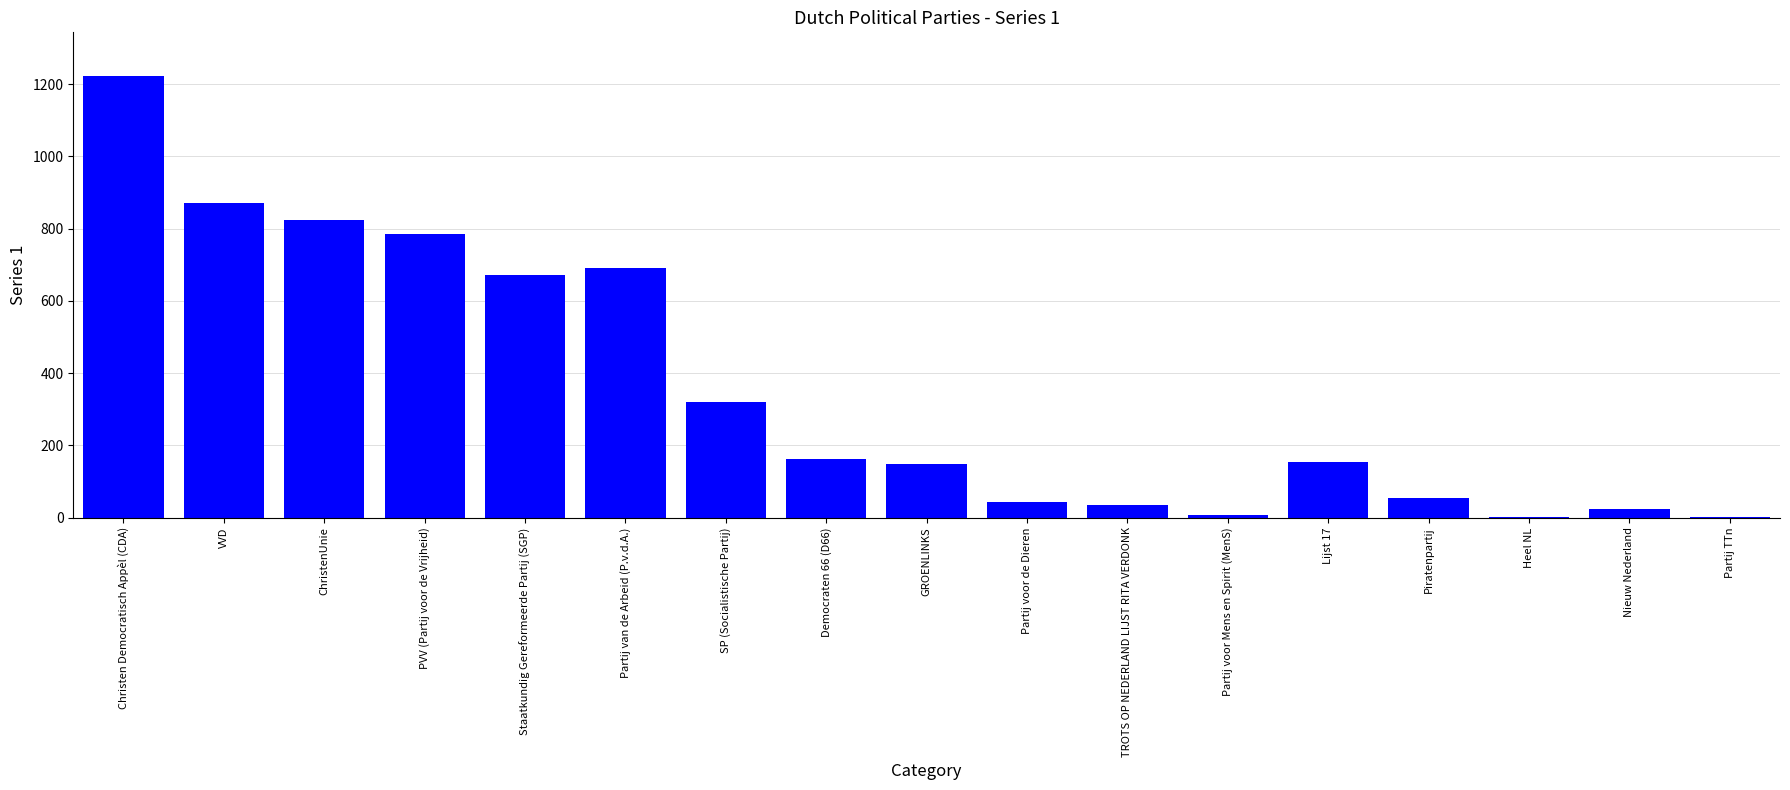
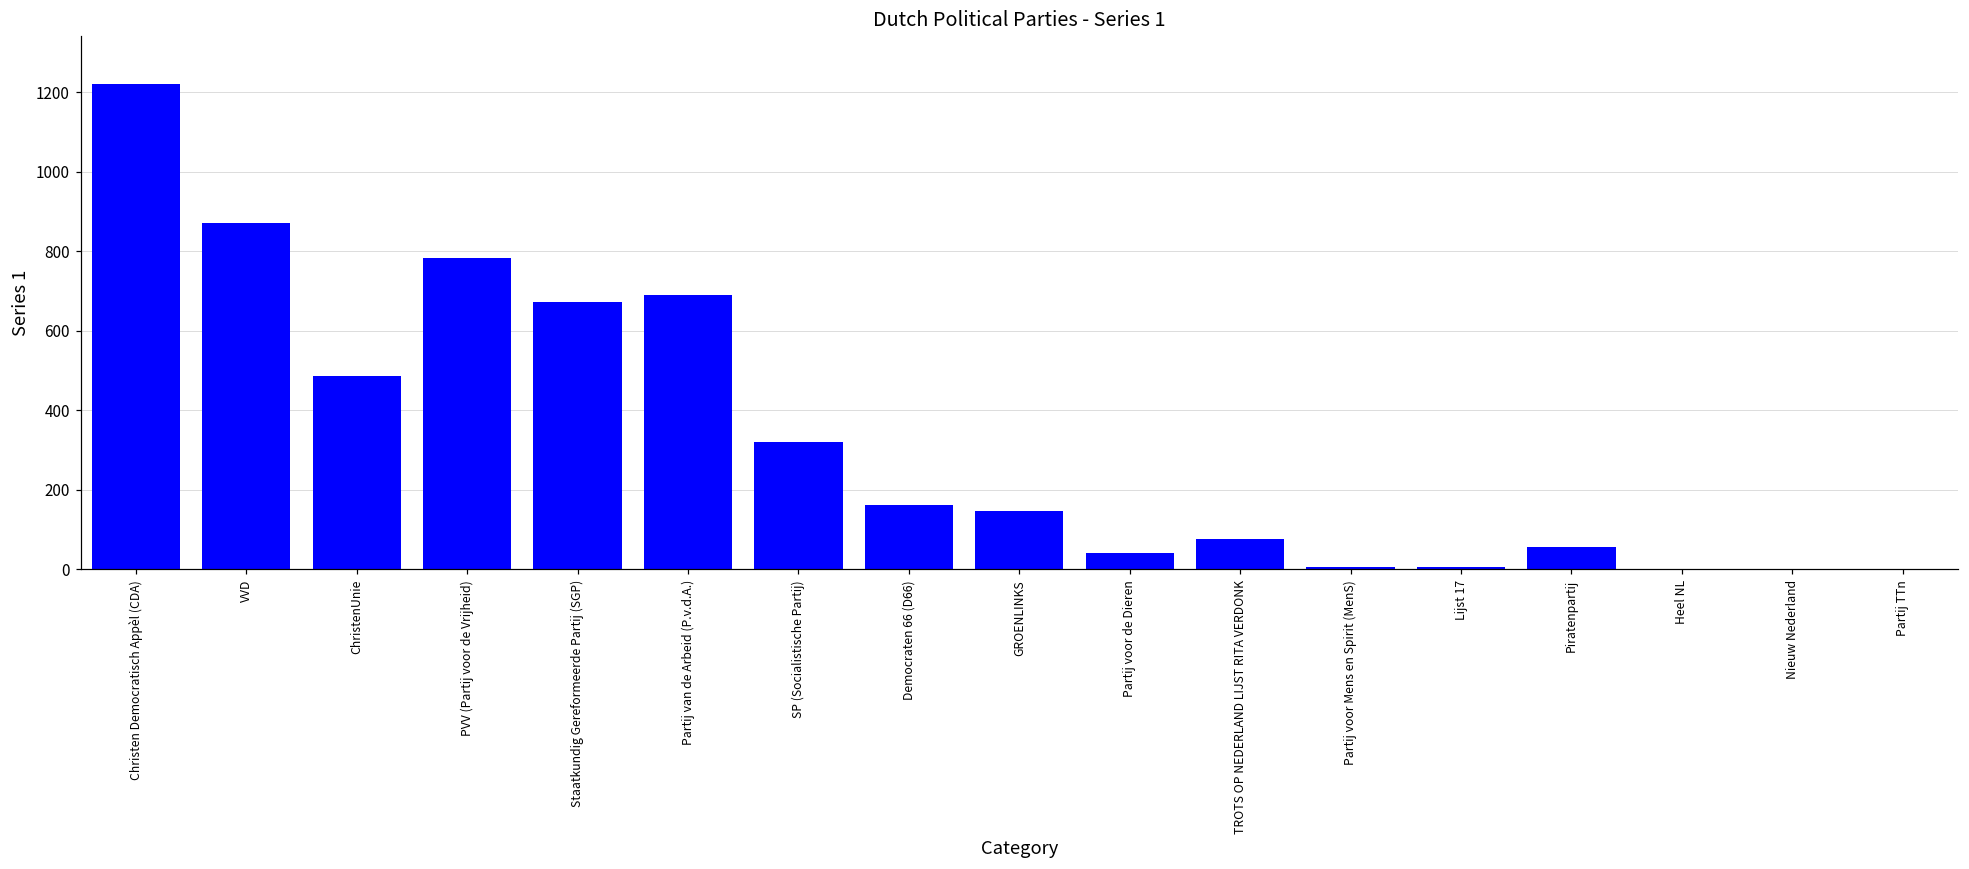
  {
    "Christen Democratisch Appèl (CDA)": 1220,
    "VVD": 870,
-   "ChristenUnie": 820,
+   "ChristenUnie": 490,
    "PVV (Partij voor de Vrijheid)": 780,
    "Staatkundig Gereformeerde Partij (SGP)": 670,
    "Partij van de Arbeid (P.v.d.A.)": 690,
    "SP (Socialistische Partij)": 320,
    "Democraten 66 (D66)": 160,
    "GROENLINKS": 150,
    "Partij voor de Dieren": 40,
-   "TROTS OP NEDERLAND LIJST RITA VERDONK": 40,
+   "TROTS OP NEDERLAND LIJST RITA VERDONK": 80,
    "Partij voor Mens en Spirit (MenS)": 10,
-   "Lijst 17": 150,
+   "Lijst 17": 10,
    "Piratenpartij": 60,
-   "Nieuw Nederland": 30
+   "Nieuw Nederland": 0
  }
